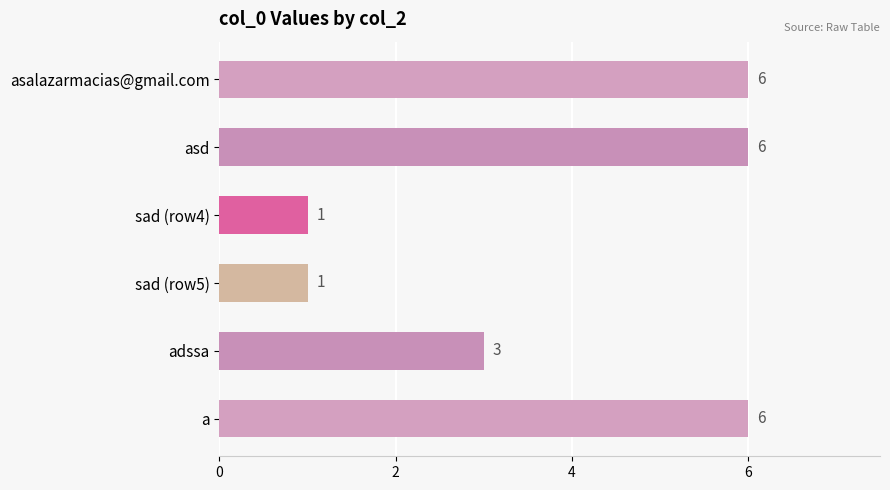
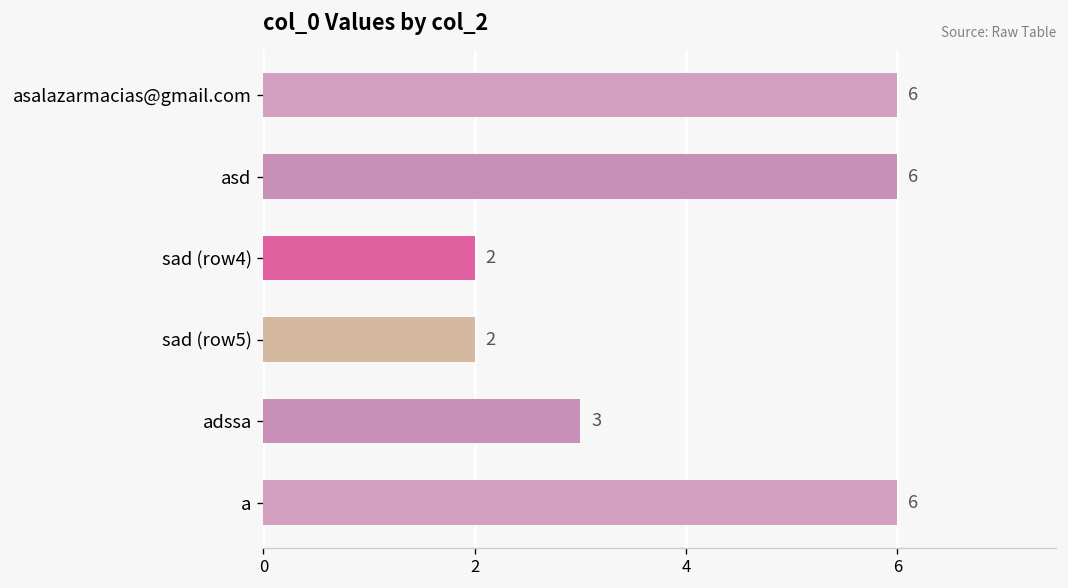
  {
    "asalazarmacias@gmail.com": 6,
    "asd": 6,
-   "sad (row4)": 1,
-   "sad (row5)": 1,
+   "sad (row4)": 2,
+   "sad (row5)": 2,
    "adssa": 3,
    "a": 6
  }
